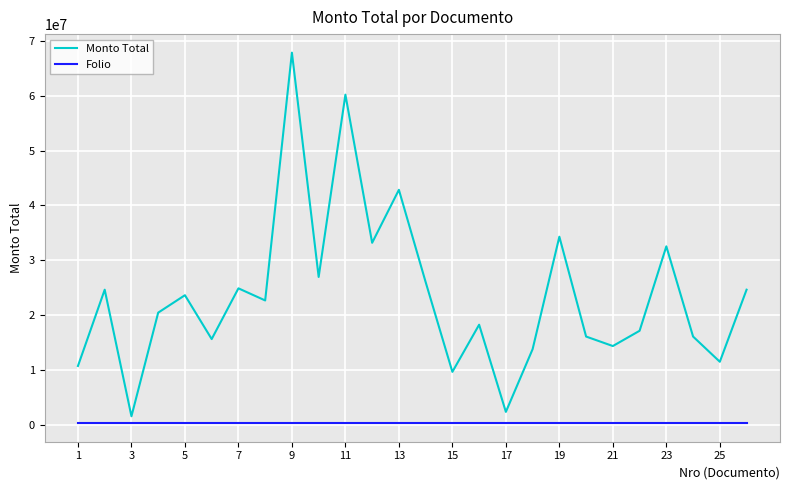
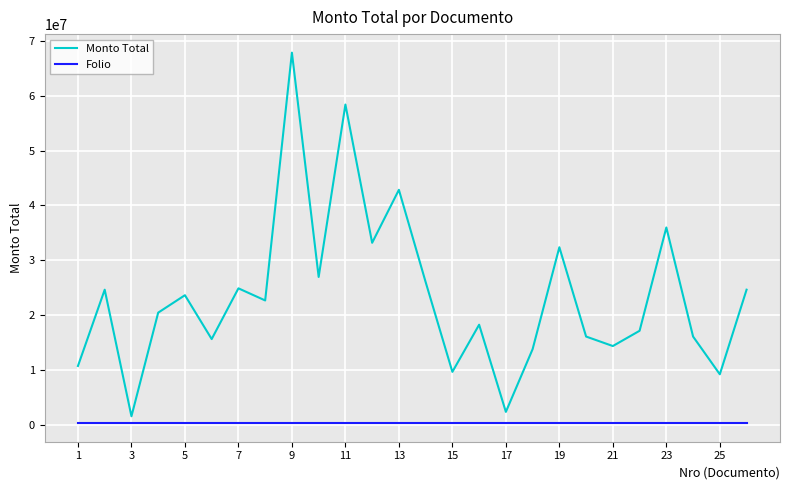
  {
    "Monto Total": {
      "1": 11000000,
      "3": 2000000,
      "5": 24000000,
      "7": 25000000,
      "9": 68000000,
-     "11": 60000000,
+     "11": 58000000,
      "13": 43000000,
      "15": 10000000,
      "17": 2000000,
-     "19": 34000000,
+     "19": 32000000,
      "21": 14000000,
-     "23": 33000000,
-     "25": 11000000
+     "23": 36000000,
+     "25": 9000000
    },
    "Folio": {
      "1": 0,
      "3": 0,
      "5": 0,
      "7": 0,
      "9": 0,
      "11": 0,
      "13": 0,
      "15": 0,
      "17": 0,
      "19": 0,
      "21": 0,
      "23": 0,
      "25": 0
    }
  }
